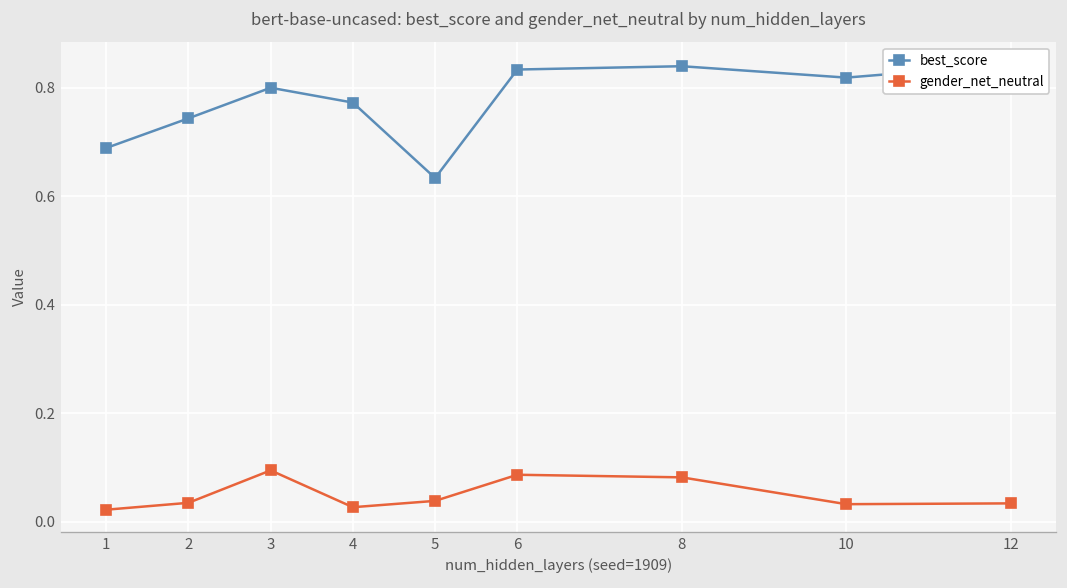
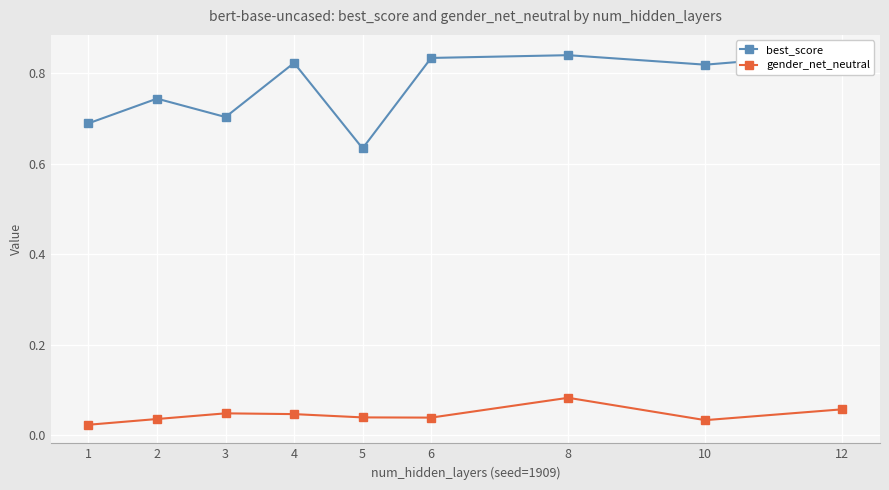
  {
    "best_score": {
      "1": 0.69,
      "2": 0.74,
-     "3": 0.80,
-     "4": 0.77,
+     "3": 0.70,
+     "4": 0.82,
      "5": 0.63,
      "6": 0.83,
      "8": 0.84,
      "10": 0.82
    },
    "gender_net_neutral": {
      "1": 0.02,
      "2": 0.04,
-     "3": 0.10,
-     "4": 0.03,
+     "3": 0.05,
+     "4": 0.05,
      "5": 0.04,
-     "6": 0.09,
+     "6": 0.04,
      "8": 0.08,
      "10": 0.03,
-     "12": 0.03
+     "12": 0.06
    }
  }
